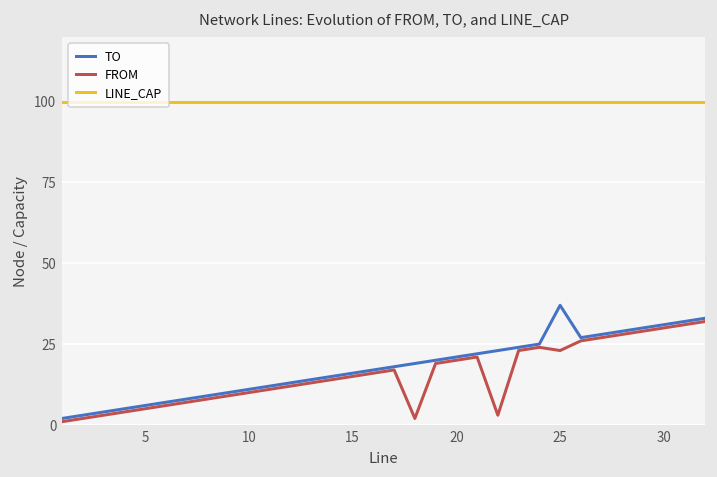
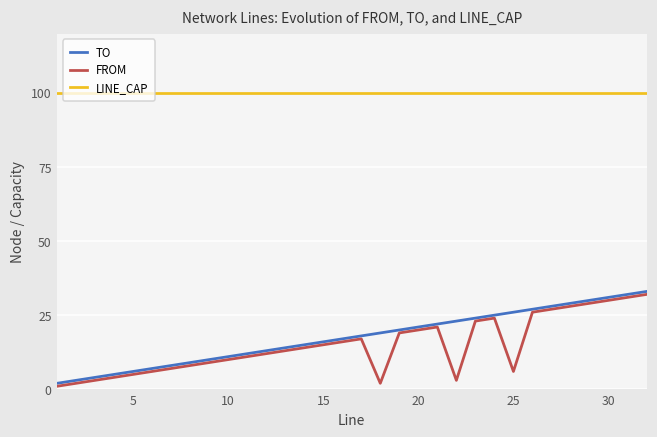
  {
    "TO": {
      "5": 6,
      "10": 11,
      "15": 16,
      "20": 21,
-     "25": 37,
+     "25": 26,
      "30": 31
    },
    "FROM": {
      "5": 5,
      "10": 10,
      "15": 15,
      "20": 20,
-     "25": 23,
+     "25": 6,
      "30": 30
    },
    "LINE_CAP": {
      "10": 100,
      "15": 100,
      "20": 100,
      "25": 100,
      "30": 100
    }
  }
